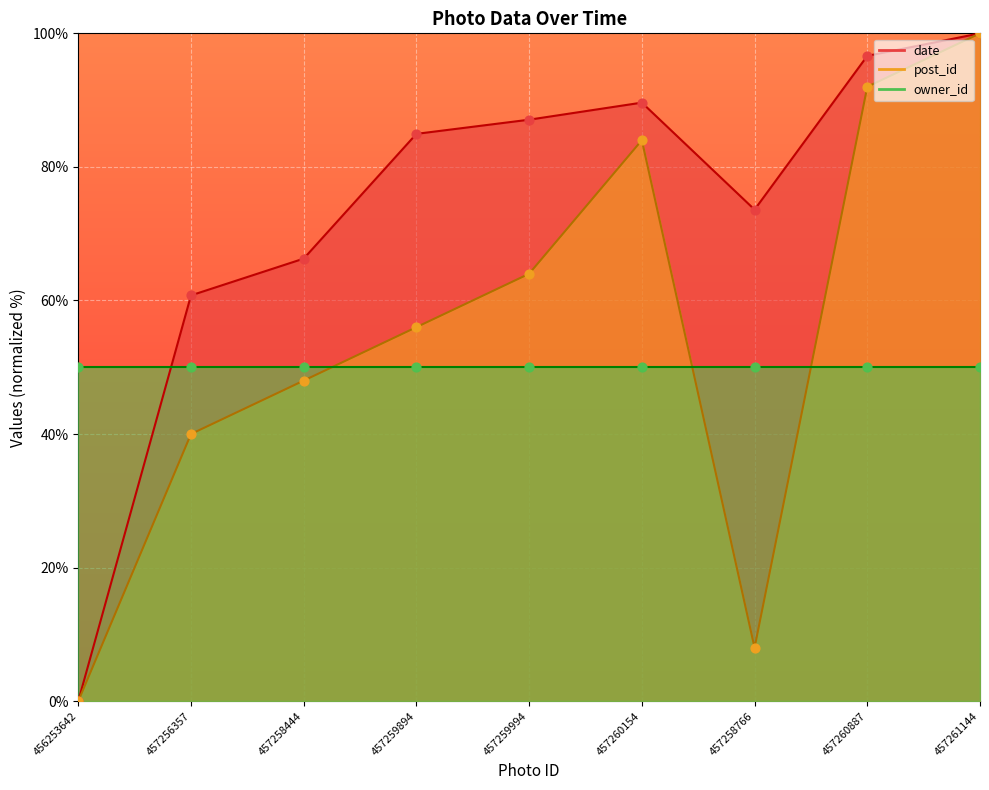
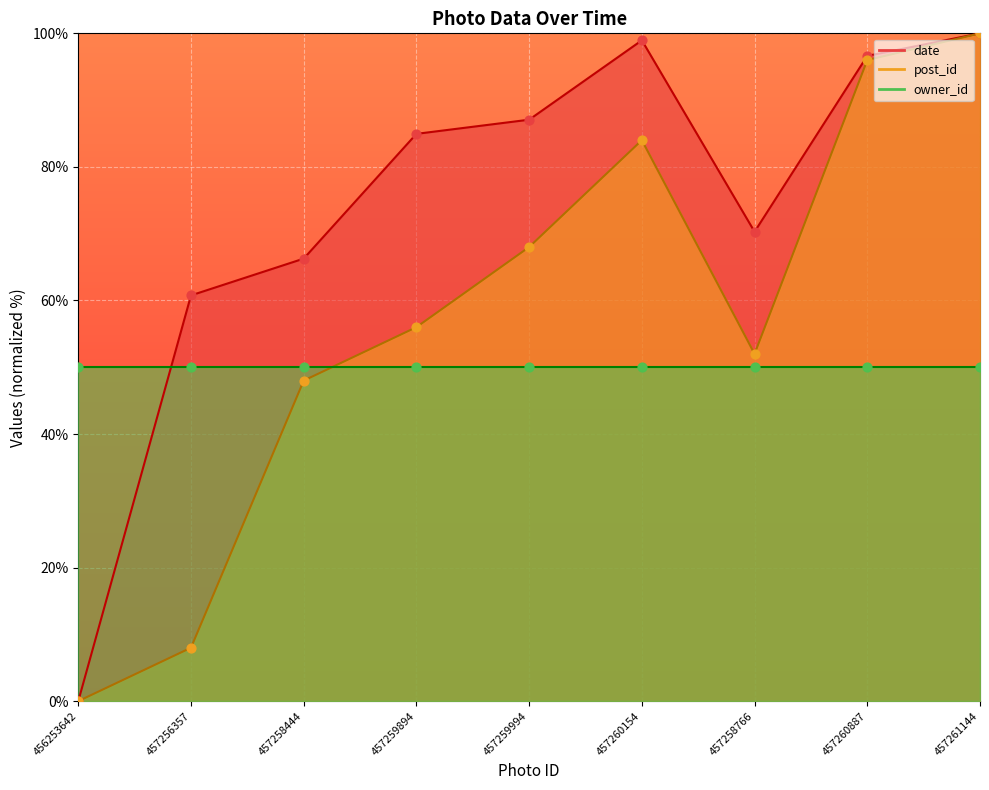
  {
    "date": {
      "457256357": "61%",
      "457258444": "66%",
      "457259894": "85%",
      "457259994": "87%",
-     "457260154": "90%",
-     "457258766": "74%",
+     "457260154": "99%",
+     "457258766": "70%",
      "457260887": "97%"
    },
    "post_id": {
-     "457256357": "40%",
+     "457256357": "8%",
      "457258444": "48%",
      "457259894": "56%",
-     "457259994": "64%",
+     "457259994": "68%",
      "457260154": "84%",
-     "457258766": "8%",
-     "457260887": "92%"
+     "457258766": "52%",
+     "457260887": "96%"
    },
    "owner_id": {
      "456253642": "50%",
      "457256357": "50%",
      "457258444": "50%",
      "457259894": "50%",
      "457259994": "50%",
      "457260154": "50%",
      "457258766": "50%",
      "457260887": "50%",
      "457261144": "50%"
    }
  }
